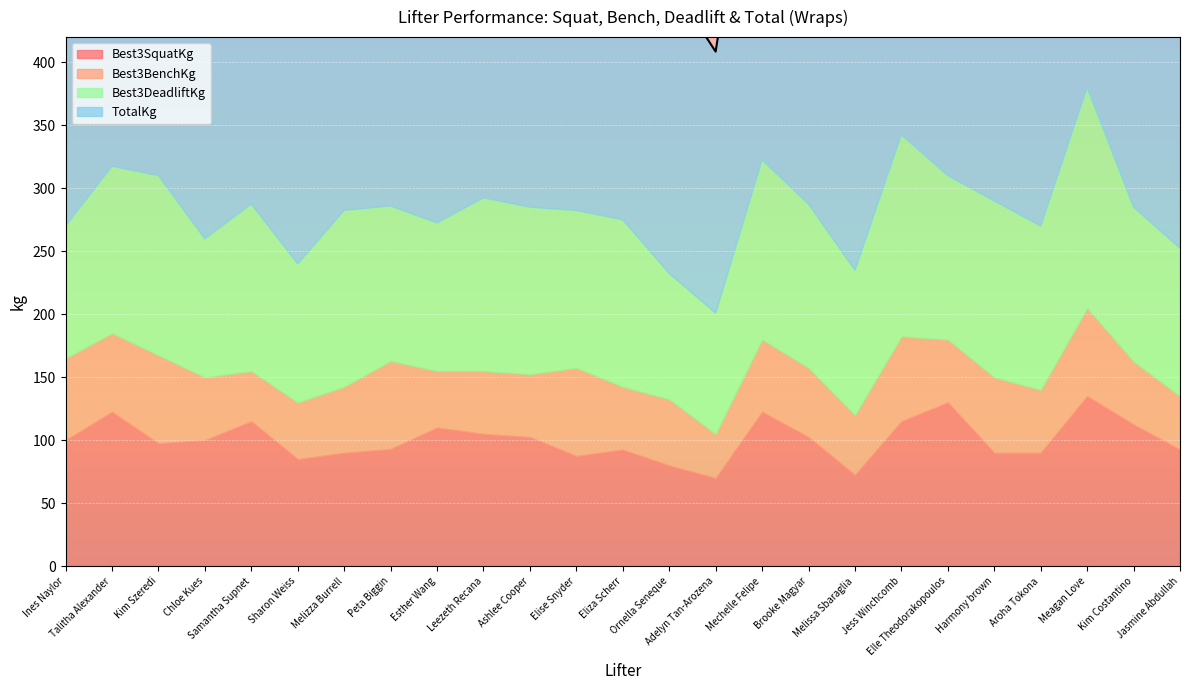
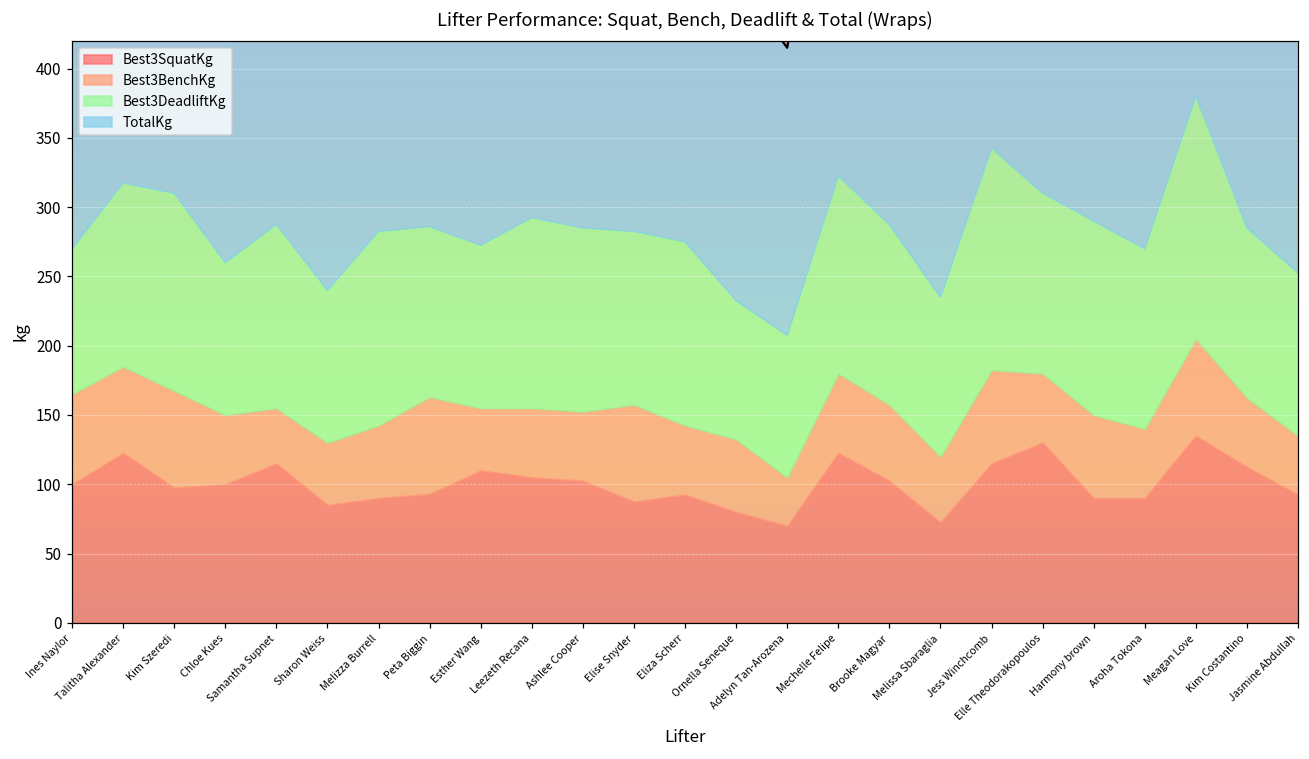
  {
    "Best3DeadliftKg": {
-     "Adelyn Tan-Arozena": 96
+     "Adelyn Tan-Arozena": 103
    },
    "TotalKg": {
      "Adelyn Tan-Arozena": 208
    }
  }
